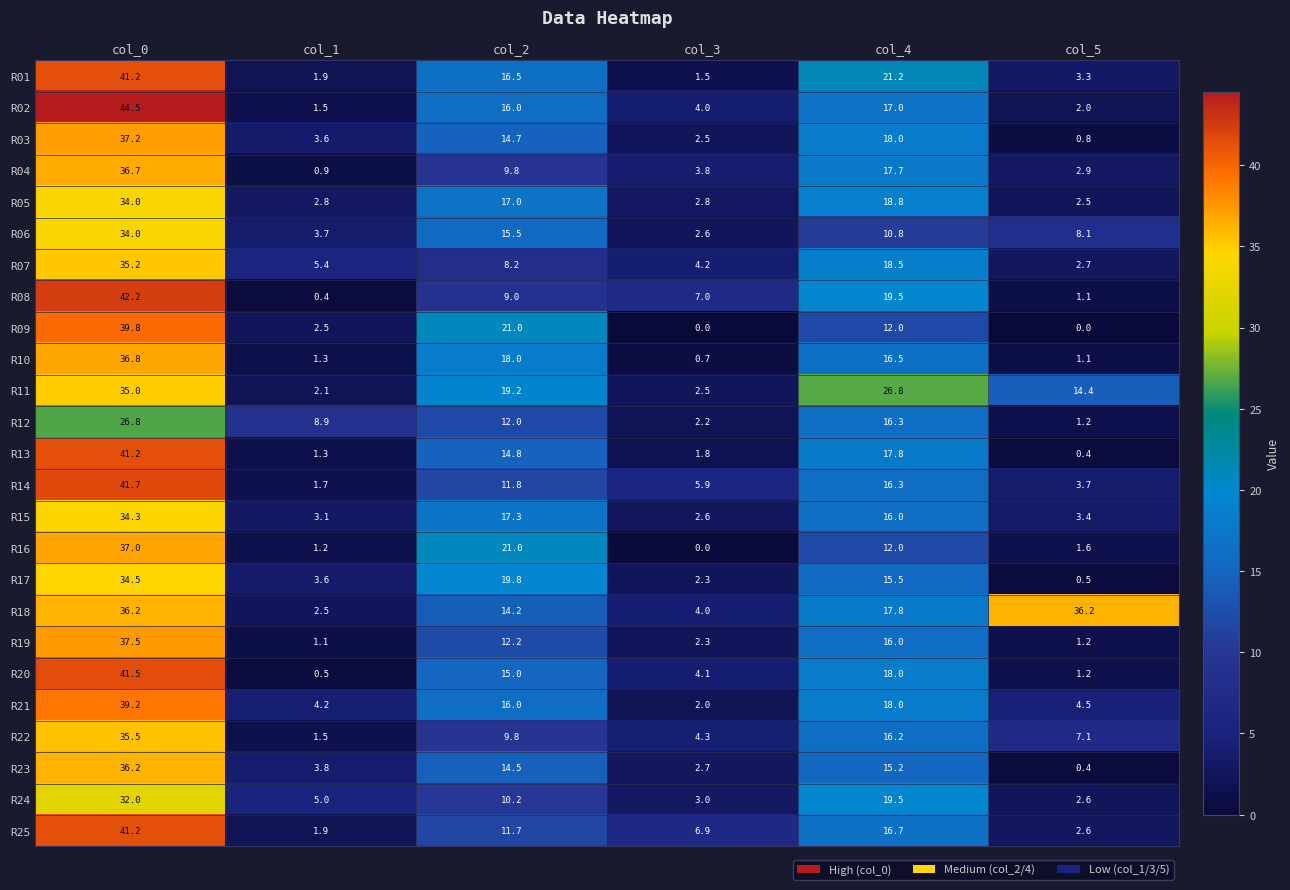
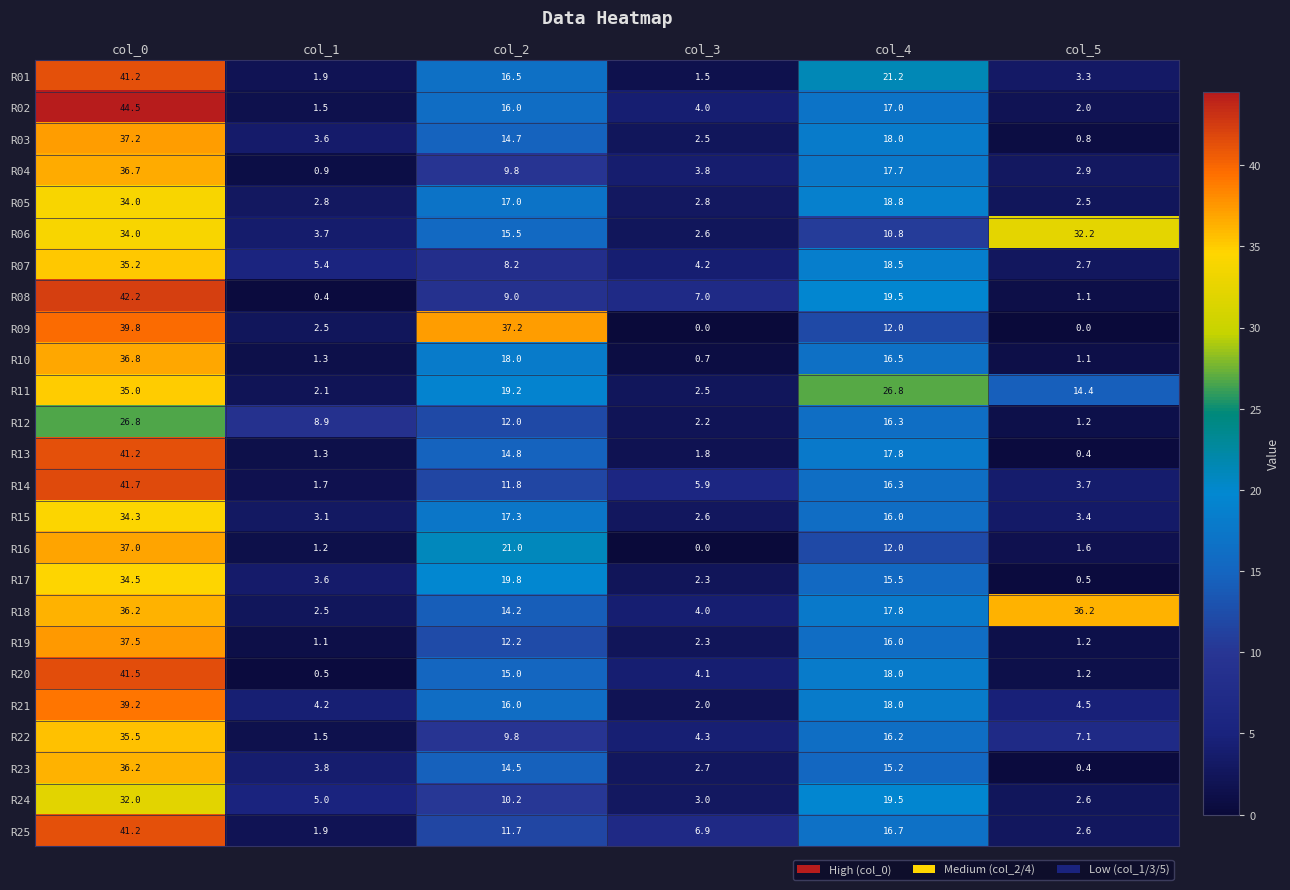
  {
    "R01": {
      "col_0": 41.2,
      "col_1": 1.9,
      "col_2": 16.5,
      "col_3": 1.5,
      "col_4": 21.2,
      "col_5": 3.3
    },
    "R02": {
      "col_0": 44.5,
      "col_1": 1.5,
      "col_2": 16.0,
      "col_3": 4.0,
      "col_4": 17.0,
      "col_5": 2.0
    },
    "R03": {
      "col_0": 37.2,
      "col_1": 3.6,
      "col_2": 14.7,
      "col_3": 2.5,
      "col_4": 18.0,
      "col_5": 0.8
    },
    "R04": {
      "col_0": 36.7,
      "col_1": 0.9,
      "col_2": 9.8,
      "col_3": 3.8,
      "col_4": 17.7,
      "col_5": 2.9
    },
    "R05": {
      "col_0": 34.0,
      "col_1": 2.8,
      "col_2": 17.0,
      "col_3": 2.8,
      "col_4": 18.8,
      "col_5": 2.5
    },
    "R06": {
      "col_0": 34.0,
      "col_1": 3.7,
      "col_2": 15.5,
      "col_3": 2.6,
      "col_4": 10.8,
-     "col_5": 8.1
+     "col_5": 32.2
    },
    "R07": {
      "col_0": 35.2,
      "col_1": 5.4,
      "col_2": 8.2,
      "col_3": 4.2,
      "col_4": 18.5,
      "col_5": 2.7
    },
    "R08": {
      "col_0": 42.2,
      "col_1": 0.4,
      "col_2": 9.0,
      "col_3": 7.0,
      "col_4": 19.5,
      "col_5": 1.1
    },
    "R09": {
      "col_0": 39.8,
      "col_1": 2.5,
-     "col_2": 21.0,
+     "col_2": 37.2,
      "col_3": 0.0,
      "col_4": 12.0,
      "col_5": 0.0
    },
    "R10": {
      "col_0": 36.8,
      "col_1": 1.3,
      "col_2": 18.0,
      "col_3": 0.7,
      "col_4": 16.5,
      "col_5": 1.1
    },
    "R11": {
      "col_0": 35.0,
      "col_1": 2.1,
      "col_2": 19.2,
      "col_3": 2.5,
      "col_4": 26.8,
      "col_5": 14.4
    },
    "R12": {
      "col_0": 26.8,
      "col_1": 8.9,
      "col_2": 12.0,
      "col_3": 2.2,
      "col_4": 16.3,
      "col_5": 1.2
    },
    "R13": {
      "col_0": 41.2,
      "col_1": 1.3,
      "col_2": 14.8,
      "col_3": 1.8,
      "col_4": 17.8,
      "col_5": 0.4
    },
    "R14": {
      "col_0": 41.7,
      "col_1": 1.7,
      "col_2": 11.8,
      "col_3": 5.9,
      "col_4": 16.3,
      "col_5": 3.7
    },
    "R15": {
      "col_0": 34.3,
      "col_1": 3.1,
      "col_2": 17.3,
      "col_3": 2.6,
      "col_4": 16.0,
      "col_5": 3.4
    },
    "R16": {
      "col_0": 37.0,
      "col_1": 1.2,
      "col_2": 21.0,
      "col_3": 0.0,
      "col_4": 12.0,
      "col_5": 1.6
    },
    "R17": {
      "col_0": 34.5,
      "col_1": 3.6,
      "col_2": 19.8,
      "col_3": 2.3,
      "col_4": 15.5,
      "col_5": 0.5
    },
    "R18": {
      "col_0": 36.2,
      "col_1": 2.5,
      "col_2": 14.2,
      "col_3": 4.0,
      "col_4": 17.8,
      "col_5": 36.2
    },
    "R19": {
      "col_0": 37.5,
      "col_1": 1.1,
      "col_2": 12.2,
      "col_3": 2.3,
      "col_4": 16.0,
      "col_5": 1.2
    },
    "R20": {
      "col_0": 41.5,
      "col_1": 0.5,
      "col_2": 15.0,
      "col_3": 4.1,
      "col_4": 18.0,
      "col_5": 1.2
    },
    "R21": {
      "col_0": 39.2,
      "col_1": 4.2,
      "col_2": 16.0,
      "col_3": 2.0,
      "col_4": 18.0,
      "col_5": 4.5
    },
    "R22": {
      "col_0": 35.5,
      "col_1": 1.5,
      "col_2": 9.8,
      "col_3": 4.3,
      "col_4": 16.2,
      "col_5": 7.1
    },
    "R23": {
      "col_0": 36.2,
      "col_1": 3.8,
      "col_2": 14.5,
      "col_3": 2.7,
      "col_4": 15.2,
      "col_5": 0.4
    },
    "R24": {
      "col_0": 32.0,
      "col_1": 5.0,
      "col_2": 10.2,
      "col_3": 3.0,
      "col_4": 19.5,
      "col_5": 2.6
    },
    "R25": {
      "col_0": 41.2,
      "col_1": 1.9,
      "col_2": 11.7,
      "col_3": 6.9,
      "col_4": 16.7,
      "col_5": 2.6
    }
  }
